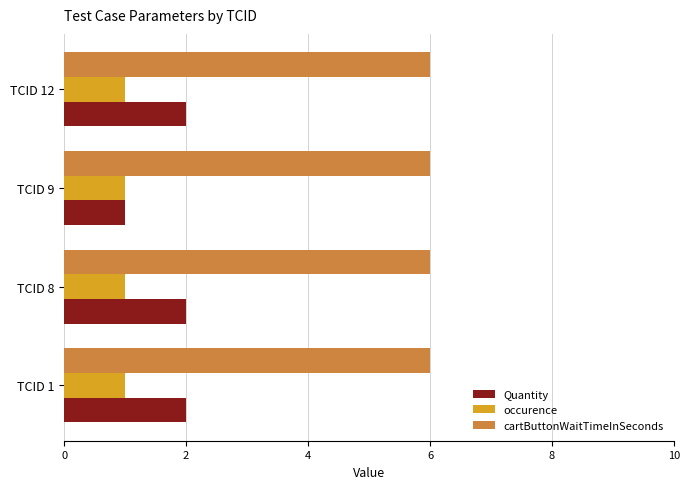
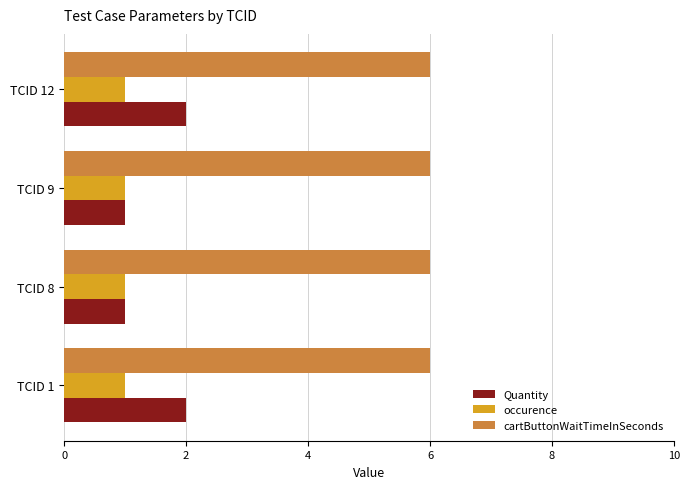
  {
    "Quantity": {
      "TCID 12": 2,
      "TCID 9": 1,
-     "TCID 8": 2,
+     "TCID 8": 1,
      "TCID 1": 2
    }
  }
